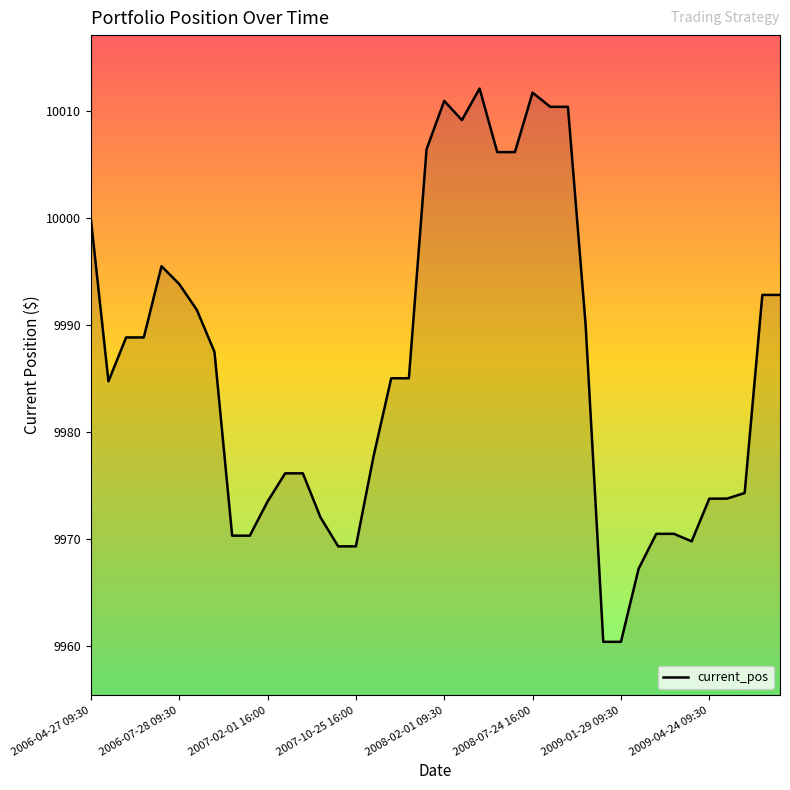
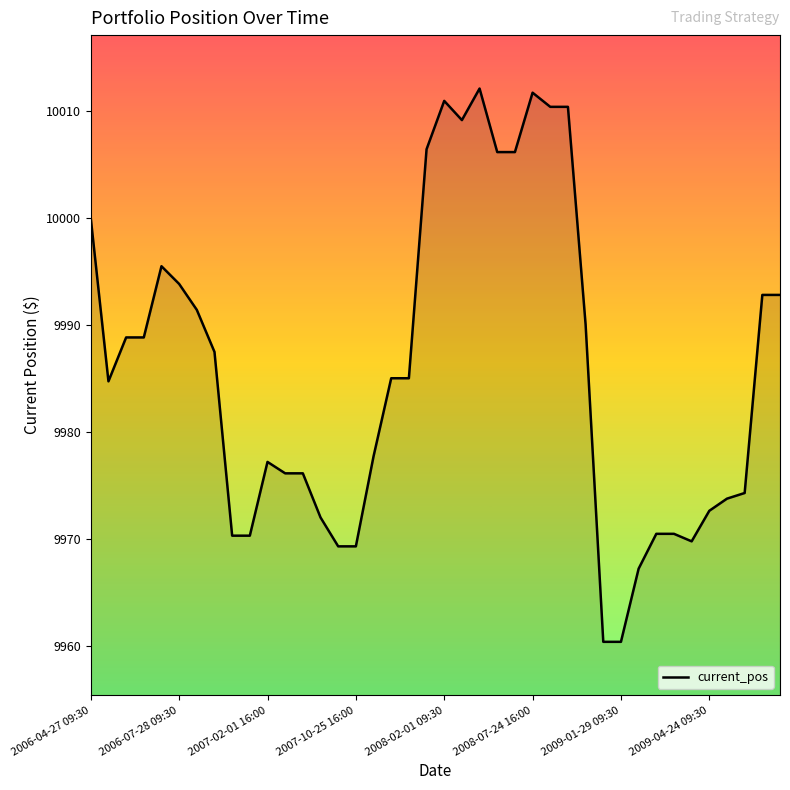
  {
    "2006-04-27 09:30": 10000.0,
    "2006-07-28 09:30": 9993.9,
-   "2007-02-01 16:00": 9973.5,
+   "2007-02-01 16:00": 9977.2,
    "2007-10-25 16:00": 9969.3,
    "2008-02-01 09:30": 10011.0,
    "2008-07-24 16:00": 10011.7,
    "2009-01-29 09:30": 9960.4,
-   "2009-04-24 09:30": 9973.8
+   "2009-04-24 09:30": 9972.6
  }
